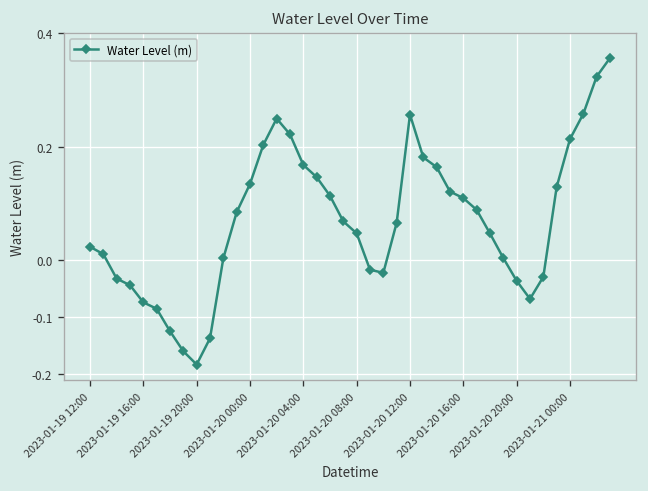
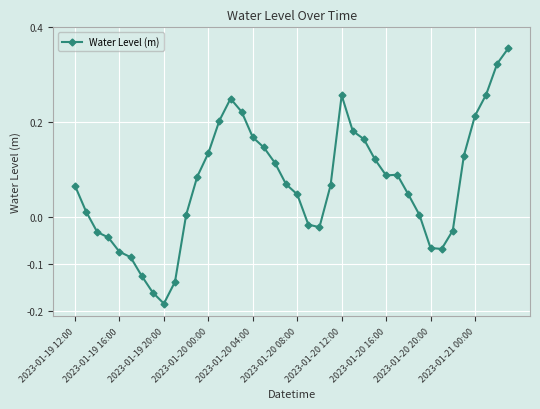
  {
-   "2023-01-19 12:00": 0.02,
+   "2023-01-19 12:00": 0.07,
    "2023-01-19 16:00": -0.07,
    "2023-01-19 20:00": -0.18,
    "2023-01-20 00:00": 0.13,
    "2023-01-20 04:00": 0.17,
    "2023-01-20 08:00": 0.05,
    "2023-01-20 12:00": 0.26,
-   "2023-01-20 16:00": 0.11,
-   "2023-01-20 20:00": -0.04,
+   "2023-01-20 16:00": 0.09,
+   "2023-01-20 20:00": -0.07,
    "2023-01-21 00:00": 0.21
  }
